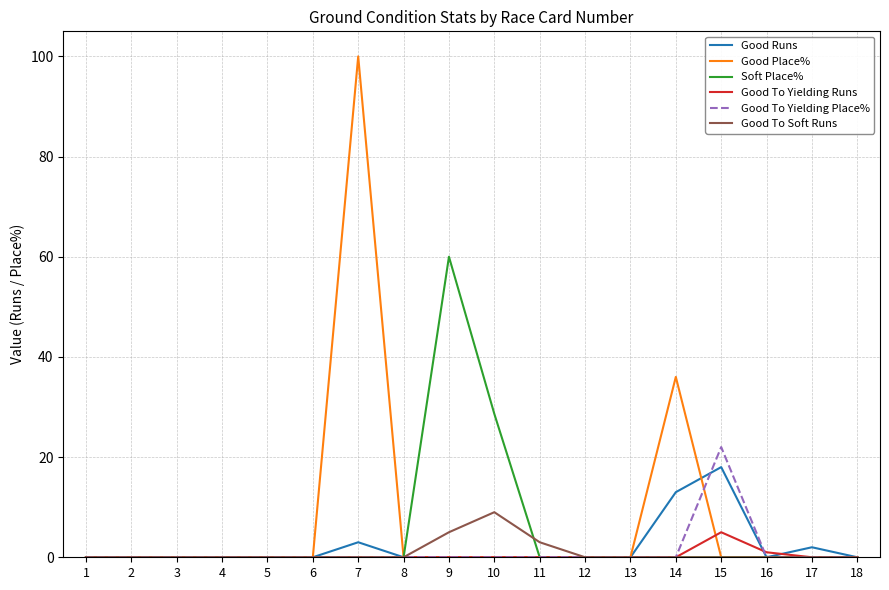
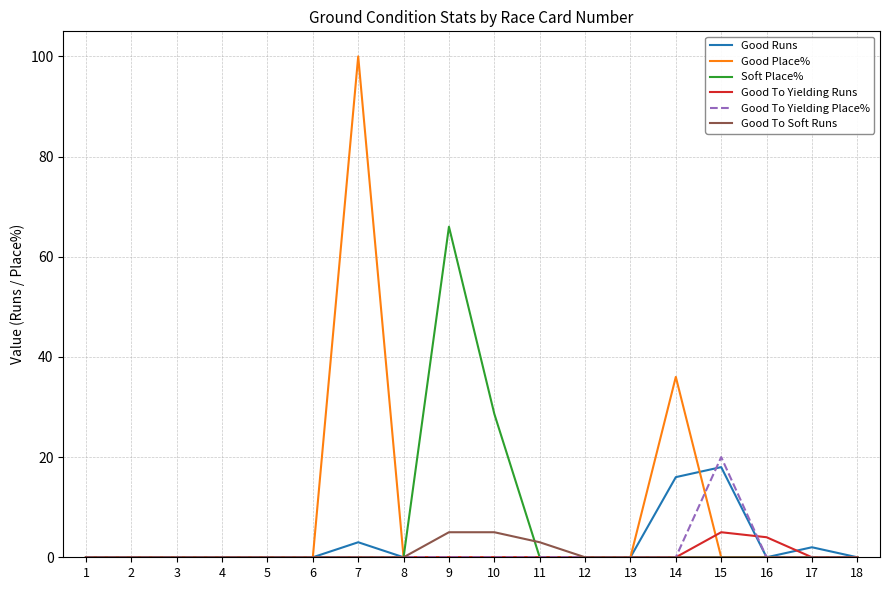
  {
    "Good Runs": {
      "7": 3,
-     "14": 13,
+     "14": 16,
      "15": 18,
      "17": 2
    },
    "Good Place%": {
      "7": 100,
      "14": 36
    },
    "Soft Place%": {
-     "9": 60,
+     "9": 66,
      "10": 29
    },
    "Good To Yielding Runs": {
      "15": 5,
-     "16": 1
+     "16": 4
    },
    "Good To Yielding Place%": {
-     "15": 22
+     "15": 20
    },
    "Good To Soft Runs": {
      "9": 5,
-     "10": 9,
+     "10": 5,
      "11": 3
    }
  }
